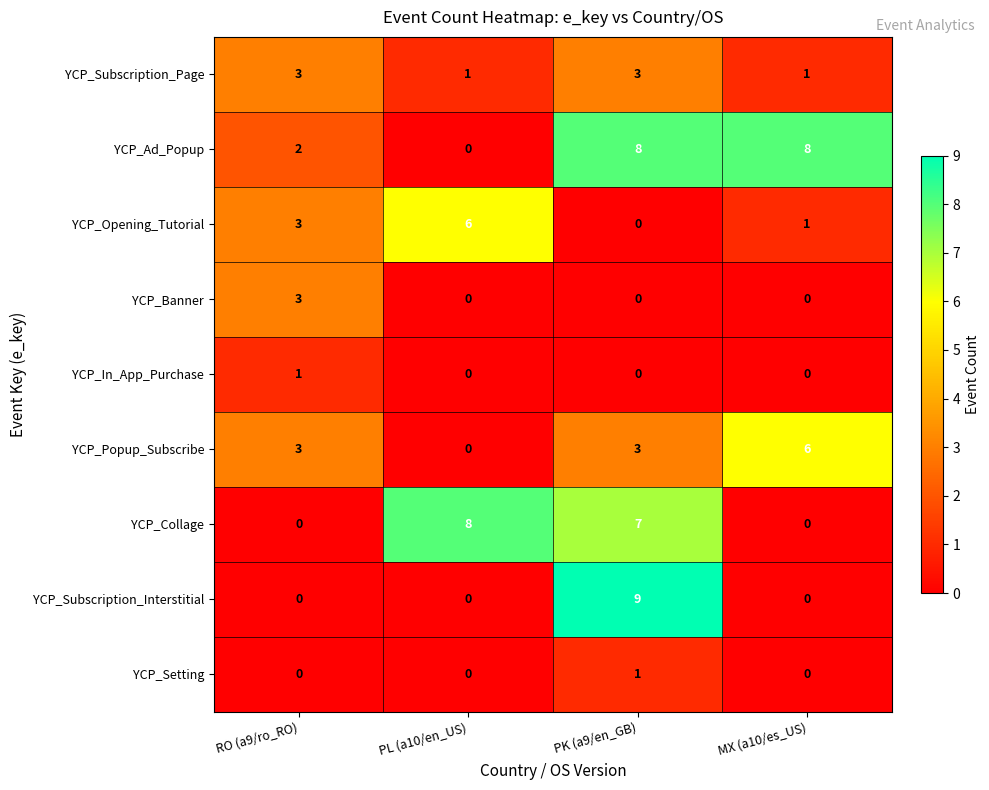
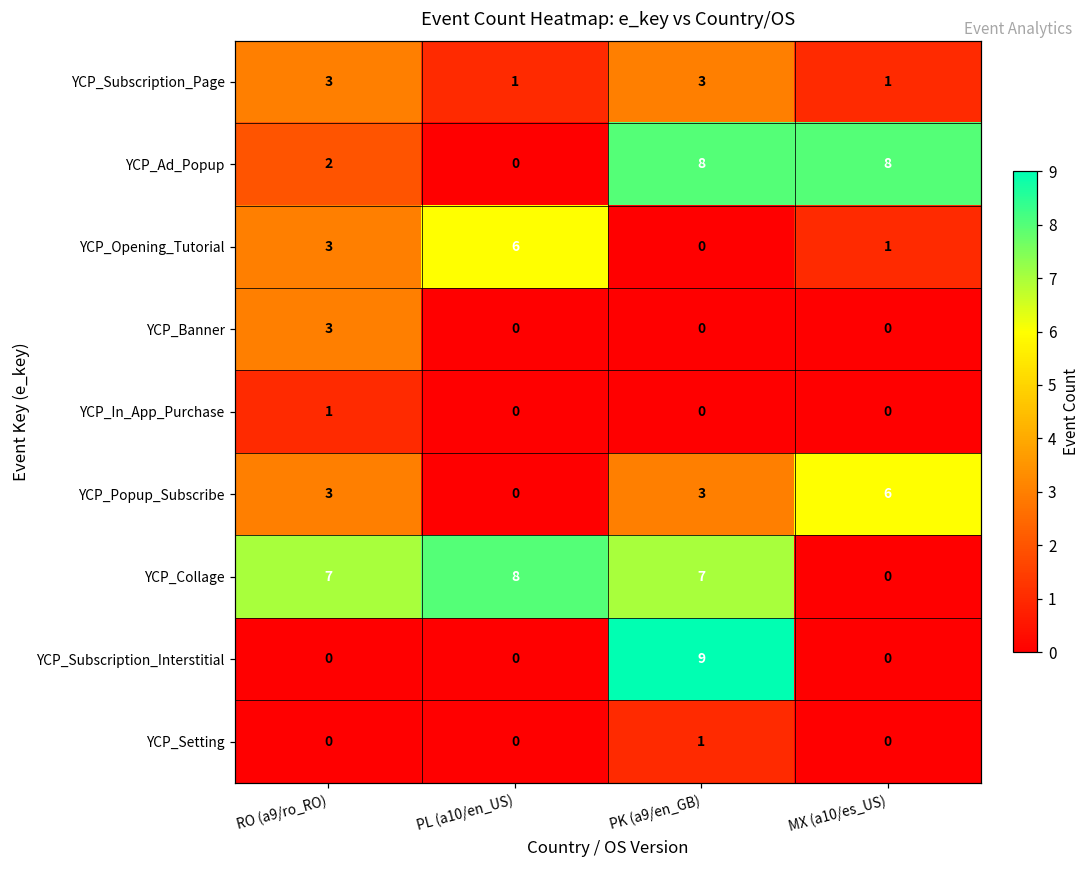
  {
    "YCP_Subscription_Page": {
      "RO (a9/ro_RO)": 3,
      "PL (a10/en_US)": 1,
      "PK (a9/en_GB)": 3,
      "MX (a10/es_US)": 1
    },
    "YCP_Ad_Popup": {
      "RO (a9/ro_RO)": 2,
      "PL (a10/en_US)": 0,
      "PK (a9/en_GB)": 8,
      "MX (a10/es_US)": 8
    },
    "YCP_Opening_Tutorial": {
      "RO (a9/ro_RO)": 3,
      "PL (a10/en_US)": 6,
      "PK (a9/en_GB)": 0,
      "MX (a10/es_US)": 1
    },
    "YCP_Banner": {
      "RO (a9/ro_RO)": 3,
      "PL (a10/en_US)": 0,
      "PK (a9/en_GB)": 0,
      "MX (a10/es_US)": 0
    },
    "YCP_In_App_Purchase": {
      "RO (a9/ro_RO)": 1,
      "PL (a10/en_US)": 0,
      "PK (a9/en_GB)": 0,
      "MX (a10/es_US)": 0
    },
    "YCP_Popup_Subscribe": {
      "RO (a9/ro_RO)": 3,
      "PL (a10/en_US)": 0,
      "PK (a9/en_GB)": 3,
      "MX (a10/es_US)": 6
    },
    "YCP_Collage": {
-     "RO (a9/ro_RO)": 0,
+     "RO (a9/ro_RO)": 7,
      "PL (a10/en_US)": 8,
      "PK (a9/en_GB)": 7,
      "MX (a10/es_US)": 0
    },
    "YCP_Subscription_Interstitial": {
      "RO (a9/ro_RO)": 0,
      "PL (a10/en_US)": 0,
      "PK (a9/en_GB)": 9,
      "MX (a10/es_US)": 0
    },
    "YCP_Setting": {
      "RO (a9/ro_RO)": 0,
      "PL (a10/en_US)": 0,
      "PK (a9/en_GB)": 1,
      "MX (a10/es_US)": 0
    }
  }
